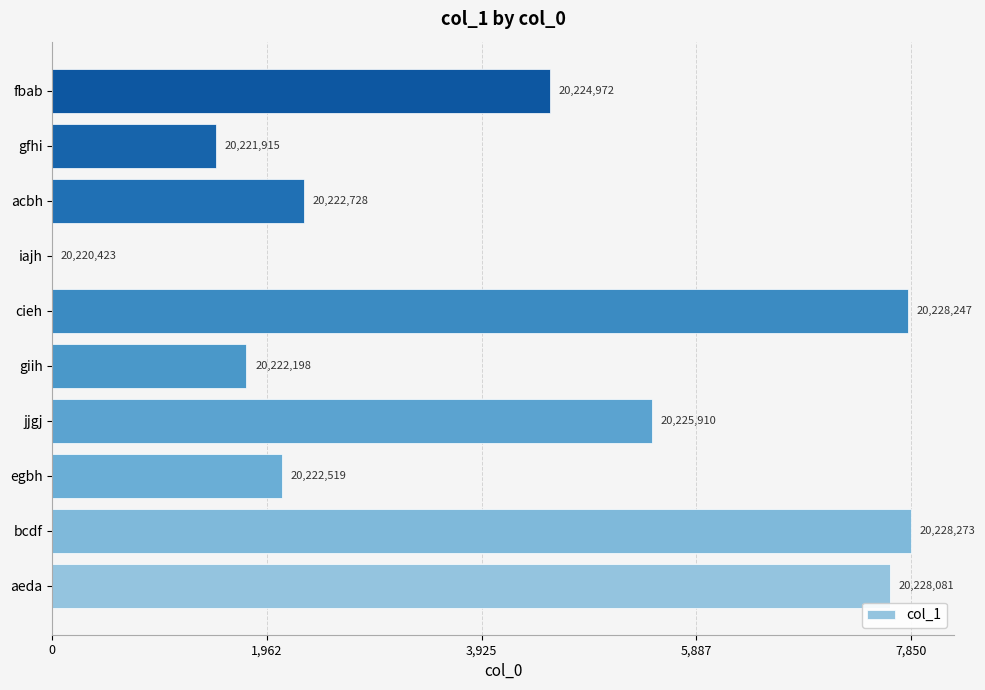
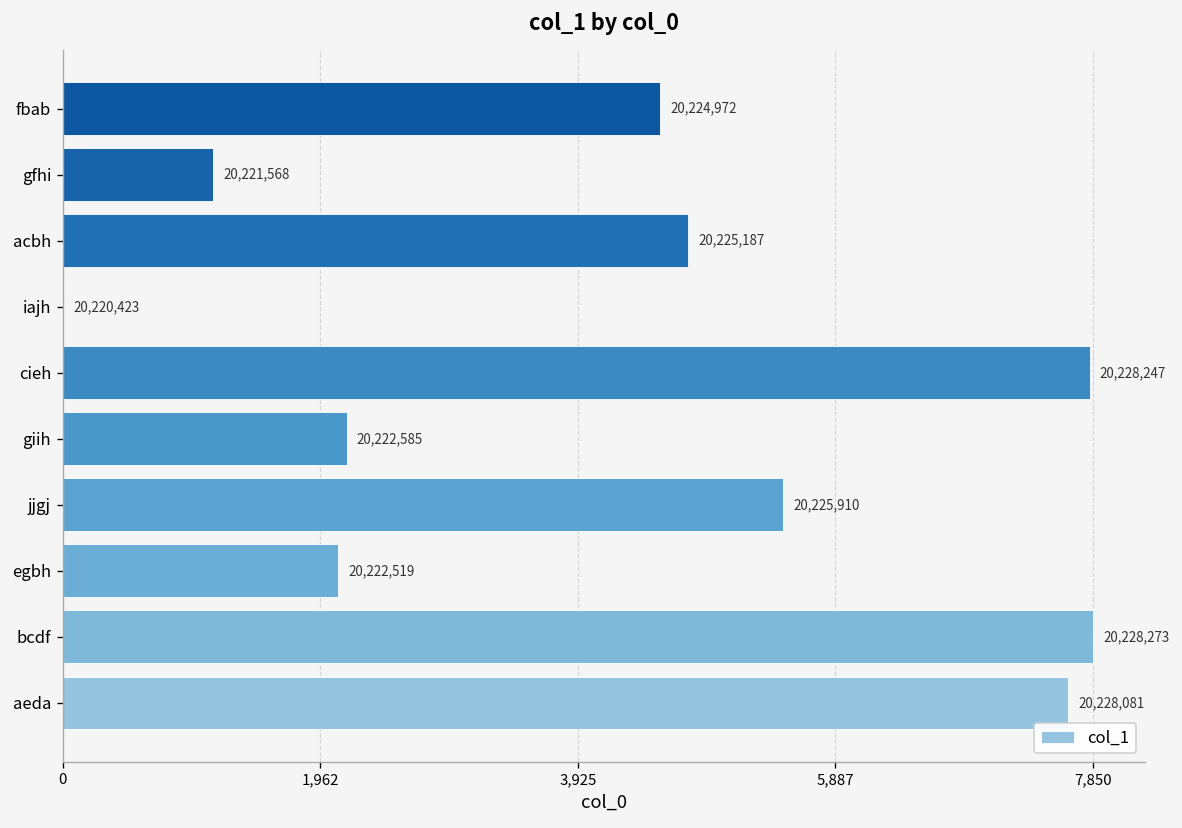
  {
-   "gfhi": "20,221,915",
-   "acbh": "20,222,728",
-   "giih": "20,222,198"
+   "gfhi": "20,221,568",
+   "acbh": "20,225,187",
+   "giih": "20,222,585"
  }
